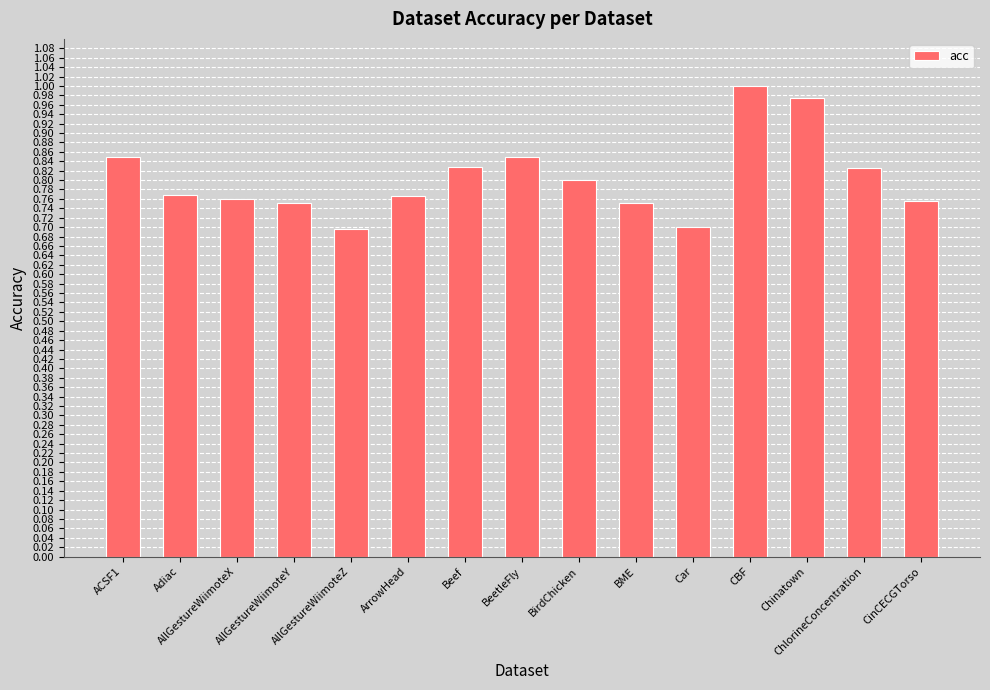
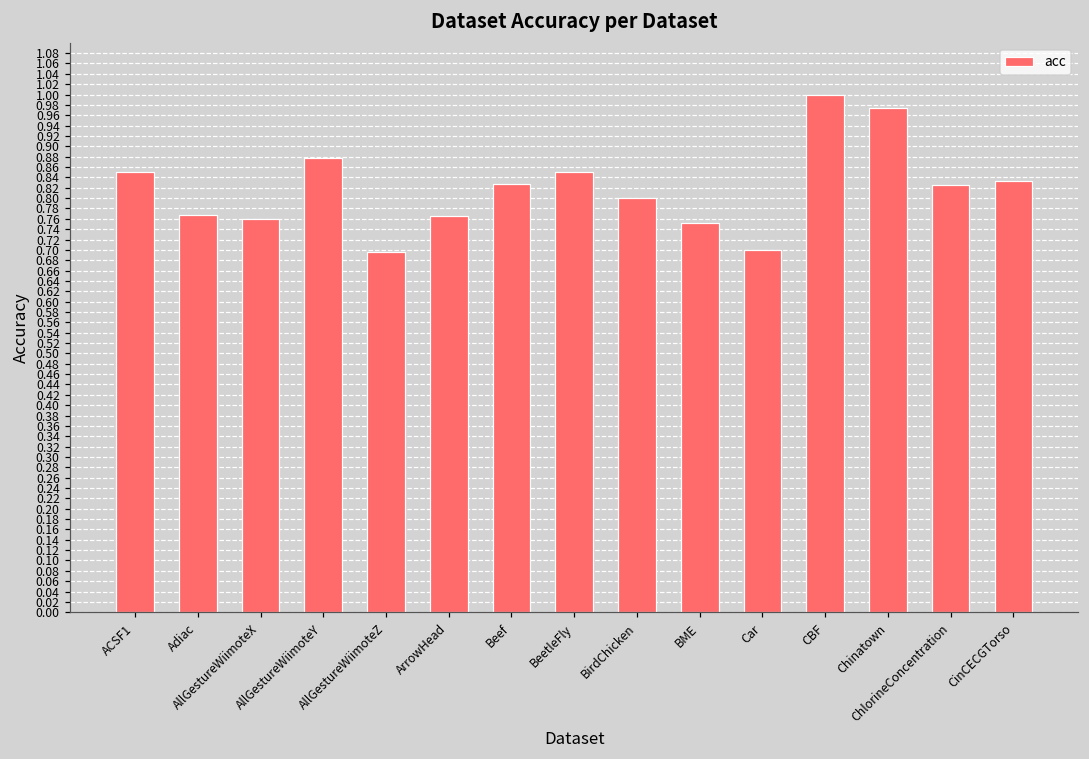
  {
    "ACSF1": 0.85,
    "Adiac": 0.77,
    "AllGestureWiimoteX": 0.76,
-   "AllGestureWiimoteY": 0.75,
+   "AllGestureWiimoteY": 0.88,
    "AllGestureWiimoteZ": 0.70,
    "ArrowHead": 0.77,
    "Beef": 0.83,
    "BeetleFly": 0.85,
    "BirdChicken": 0.80,
    "BME": 0.75,
    "Car": 0.70,
    "CBF": 1.00,
    "Chinatown": 0.97,
    "ChlorineConcentration": 0.83,
-   "CinCECGTorso": 0.76
+   "CinCECGTorso": 0.83
  }
